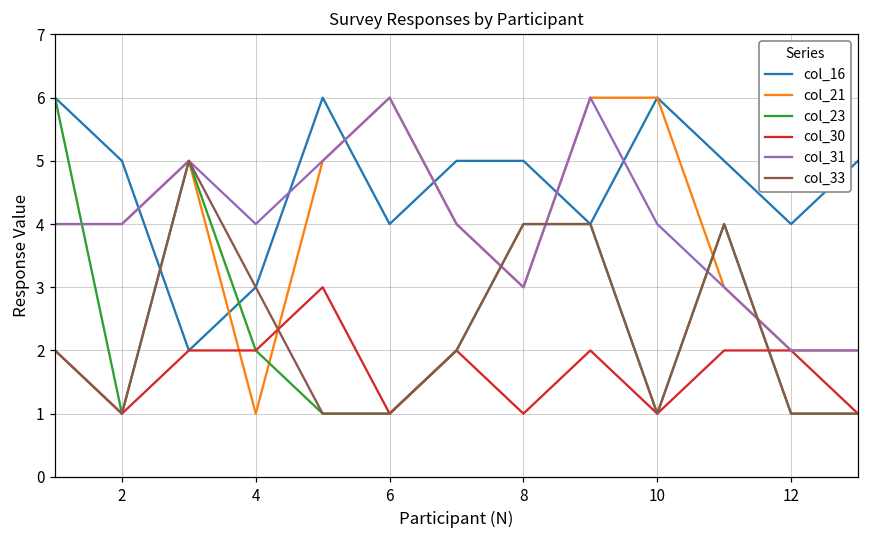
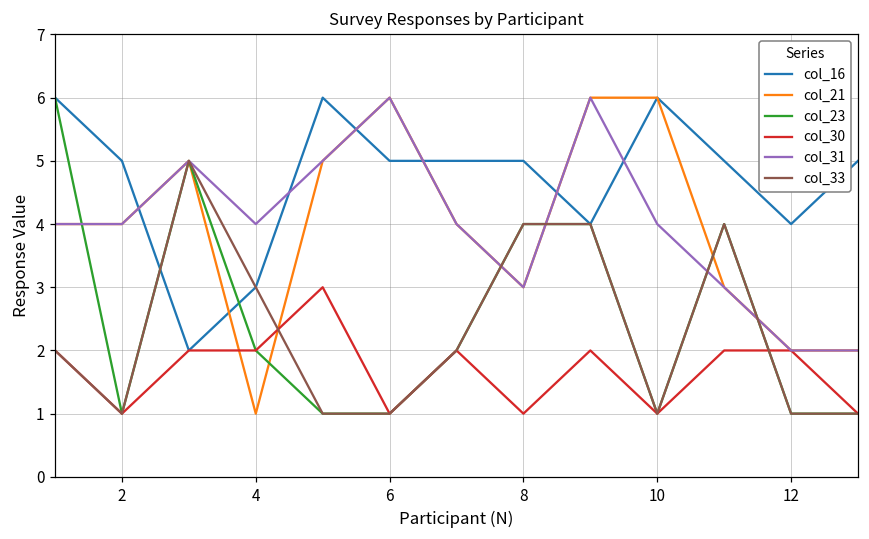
  {
    "col_16": {
      "2": 5,
-     "6": 4,
+     "6": 5,
      "8": 5,
      "12": 4
    },
    "col_21": {
      "4": 1
    },
    "col_30": {
      "8": 1
    },
    "col_31": {
      "4": 4,
      "10": 4
    }
  }
